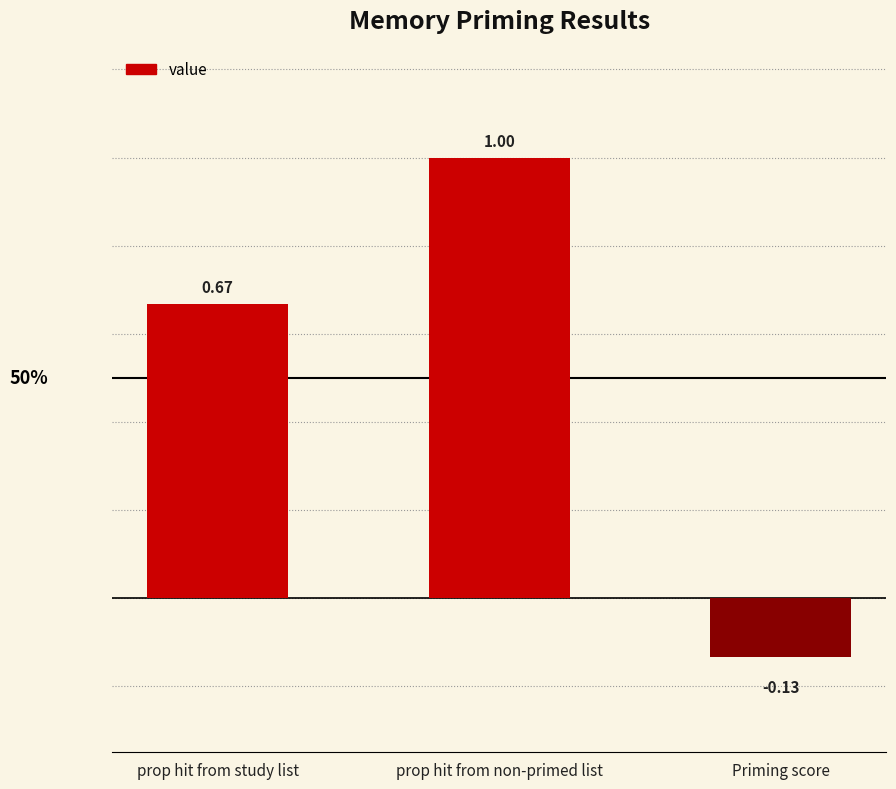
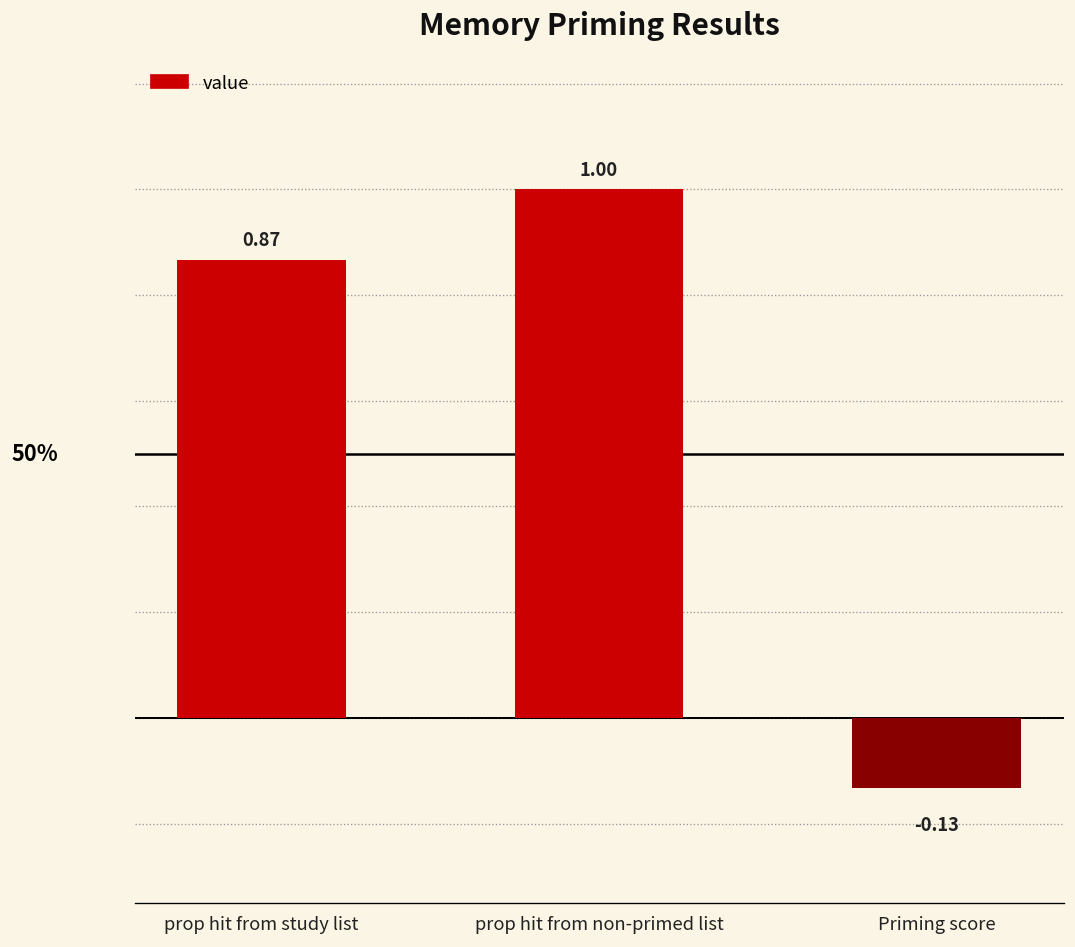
  {
-   "prop hit from study list": 0.67,
+   "prop hit from study list": 0.87,
    "prop hit from non-primed list": 1.00,
    "Priming score": -0.13
  }
